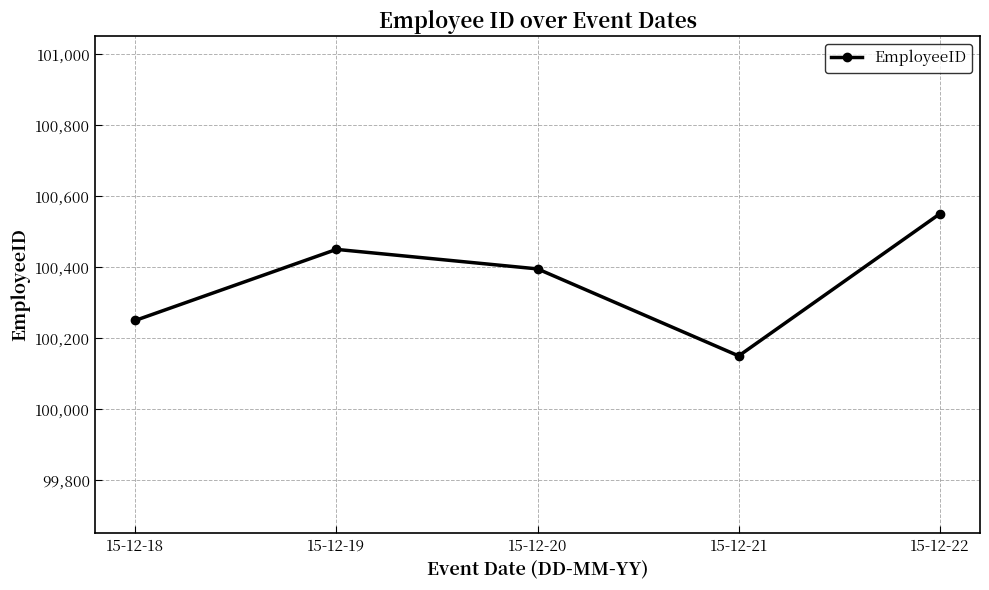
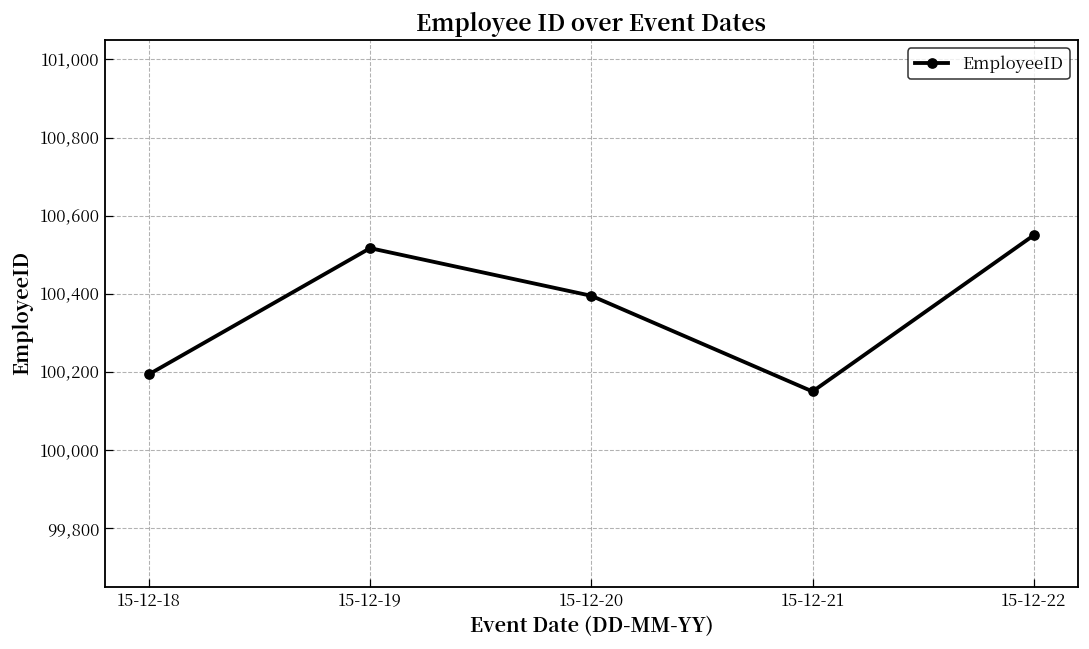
  {
-   "15-12-18": "100,250",
-   "15-12-19": "100,450",
+   "15-12-18": "100,190",
+   "15-12-19": "100,520",
    "15-12-20": "100,400",
    "15-12-21": "100,150",
    "15-12-22": "100,550"
  }
